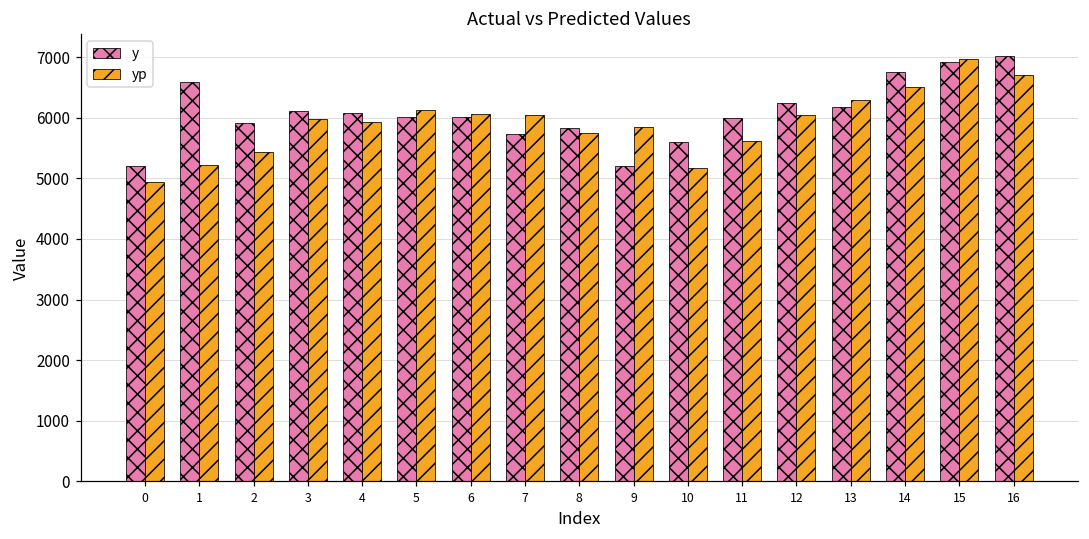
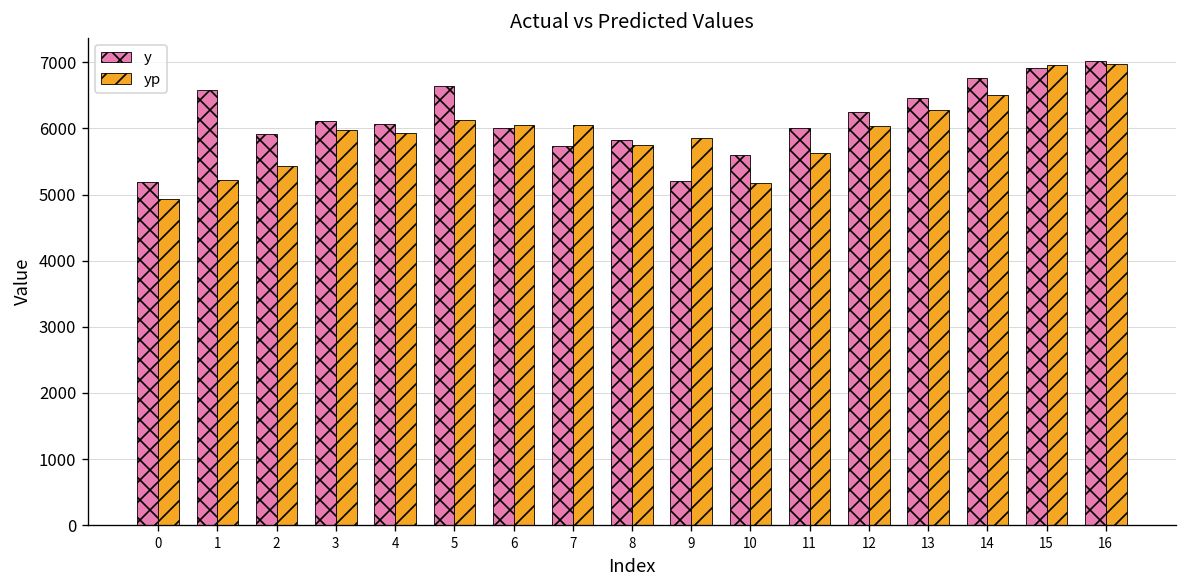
  {
    "y": {
      "0": 5200,
      "1": 6600,
      "2": 5900,
      "3": 6100,
      "4": 6100,
-     "5": 6000,
+     "5": 6600,
      "6": 6000,
      "7": 5700,
      "8": 5800,
      "9": 5200,
      "10": 5600,
      "11": 6000,
      "12": 6200,
-     "13": 6200,
+     "13": 6500,
      "14": 6800,
      "15": 6900,
      "16": 7000
    },
    "yp": {
      "0": 4900,
      "1": 5200,
      "2": 5400,
      "3": 6000,
      "4": 5900,
      "5": 6100,
      "6": 6100,
      "7": 6000,
      "8": 5800,
      "9": 5900,
      "10": 5200,
      "11": 5600,
      "12": 6000,
      "13": 6300,
      "14": 6500,
      "15": 7000,
-     "16": 6700
+     "16": 7000
    }
  }
